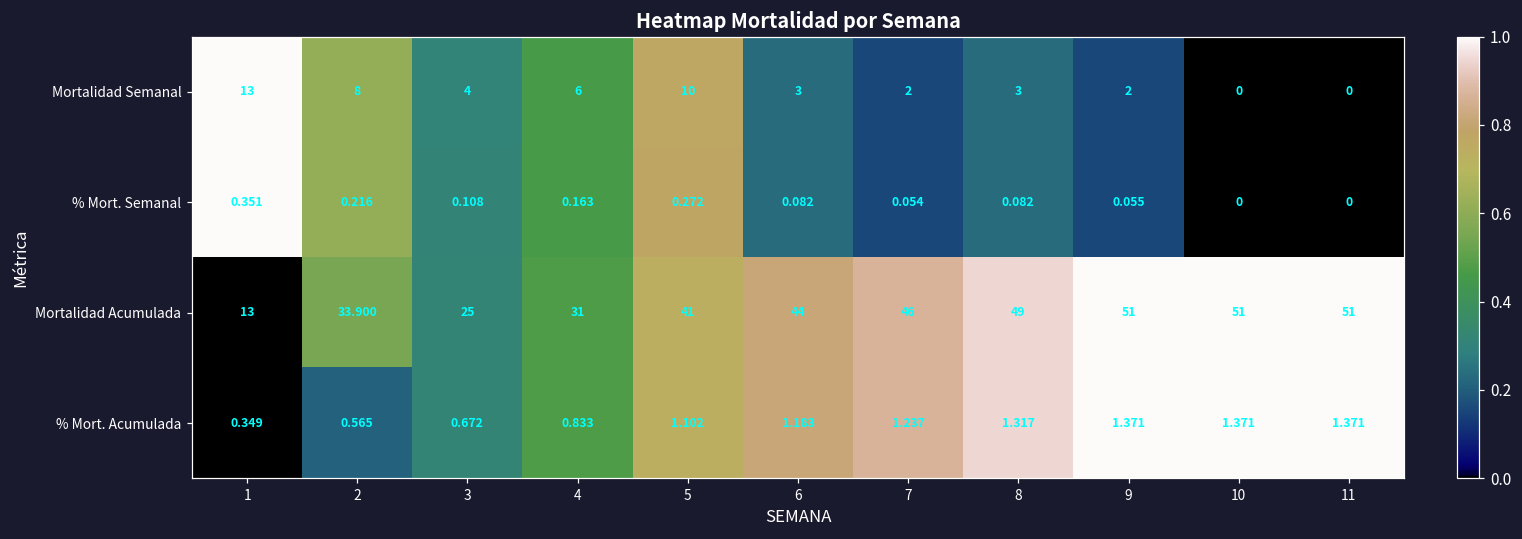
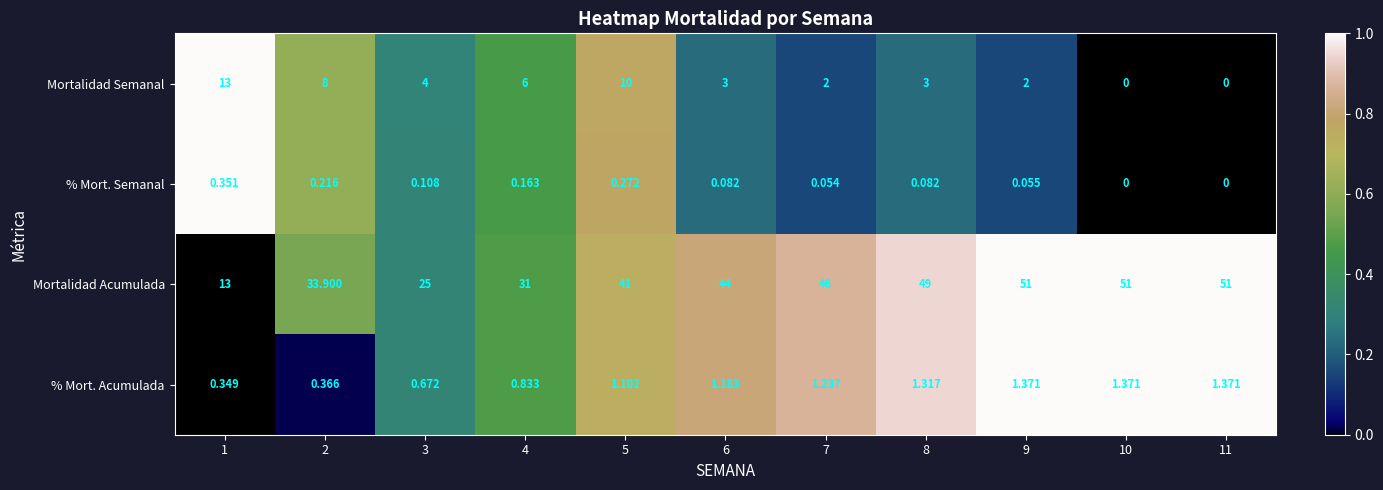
  {
    "Mortalidad Semanal": {
      "1": 13,
      "2": 8,
      "3": 4,
      "4": 6,
      "5": 10,
      "6": 3,
      "7": 2,
      "8": 3,
      "9": 2,
      "10": 0,
      "11": 0
    },
    "% Mort. Semanal": {
      "1": 0.351,
      "2": 0.216,
      "3": 0.108,
      "4": 0.163,
      "5": 0.272,
      "6": 0.082,
      "7": 0.054,
      "8": 0.082,
      "9": 0.055,
      "10": 0,
      "11": 0
    },
    "Mortalidad Acumulada": {
      "1": 13,
      "2": 33.900,
      "3": 25,
      "4": 31,
      "5": 41,
      "6": 44,
      "7": 46,
      "8": 49,
      "9": 51,
      "10": 51,
      "11": 51
    },
    "% Mort. Acumulada": {
      "1": 0.349,
-     "2": 0.565,
+     "2": 0.366,
      "3": 0.672,
      "4": 0.833,
      "5": 1.102,
      "6": 1.183,
      "7": 1.237,
      "8": 1.317,
      "9": 1.371,
      "10": 1.371,
      "11": 1.371
    }
  }
